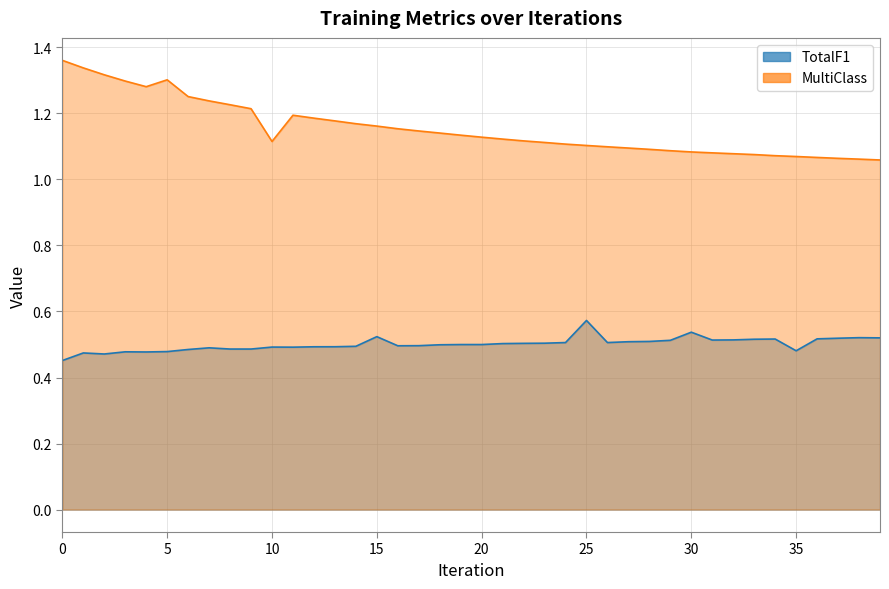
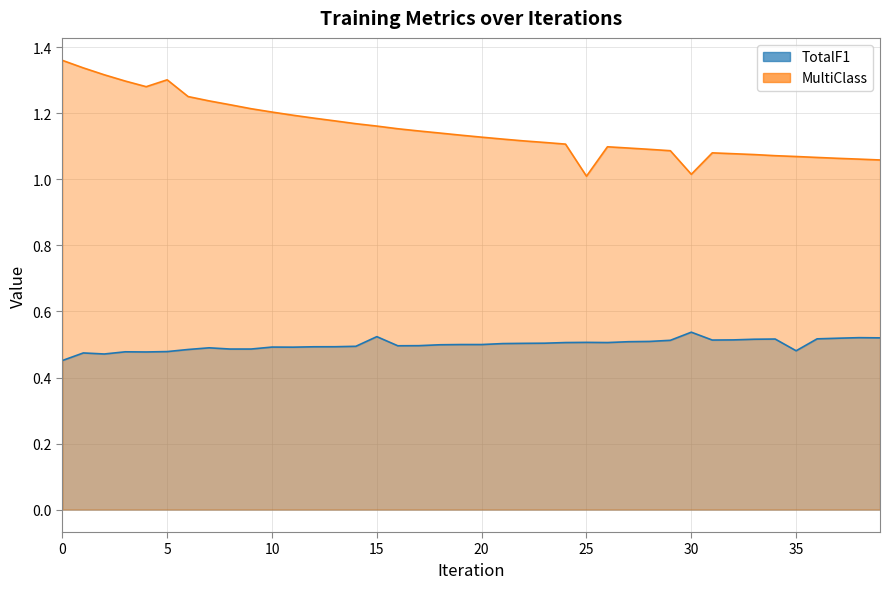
  {
    "TotalF1": {
      "0": 0.45,
      "5": 0.48,
      "10": 0.49,
      "15": 0.52,
      "20": 0.50,
-     "25": 0.57,
+     "25": 0.51,
      "30": 0.54,
      "35": 0.48
    },
    "MultiClass": {
      "0": 1.36,
      "5": 1.30,
-     "10": 1.11,
+     "10": 1.20,
      "15": 1.16,
      "20": 1.13,
-     "25": 1.10,
-     "30": 1.08,
+     "25": 1.01,
+     "30": 1.02,
      "35": 1.07
    }
  }
